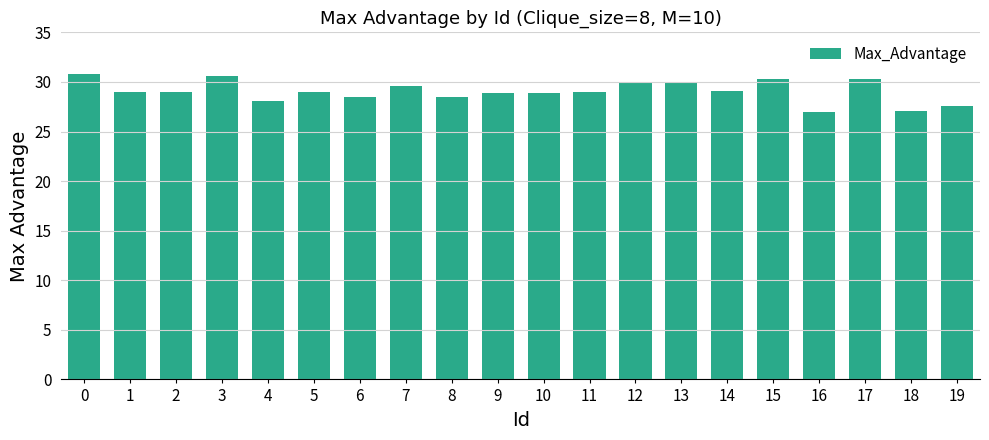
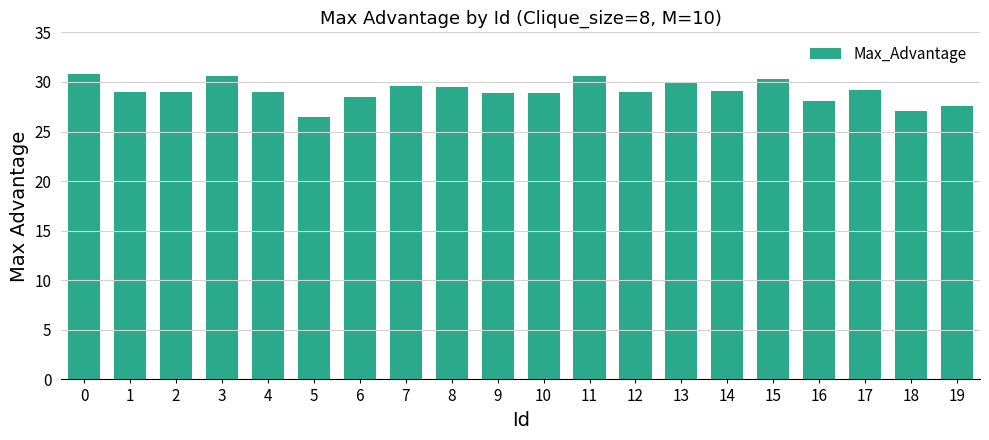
  {
    "0": 31,
    "1": 29,
    "2": 29,
    "3": 31,
-   "4": 28,
-   "5": 29,
+   "4": 29,
+   "5": 26,
    "6": 28,
    "7": 30,
-   "8": 28,
+   "8": 29,
    "9": 29,
    "10": 29,
-   "11": 29,
-   "12": 30,
+   "11": 31,
+   "12": 29,
    "13": 30,
    "14": 29,
    "15": 30,
-   "16": 27,
-   "17": 30,
+   "16": 28,
+   "17": 29,
    "18": 27,
    "19": 28
  }
